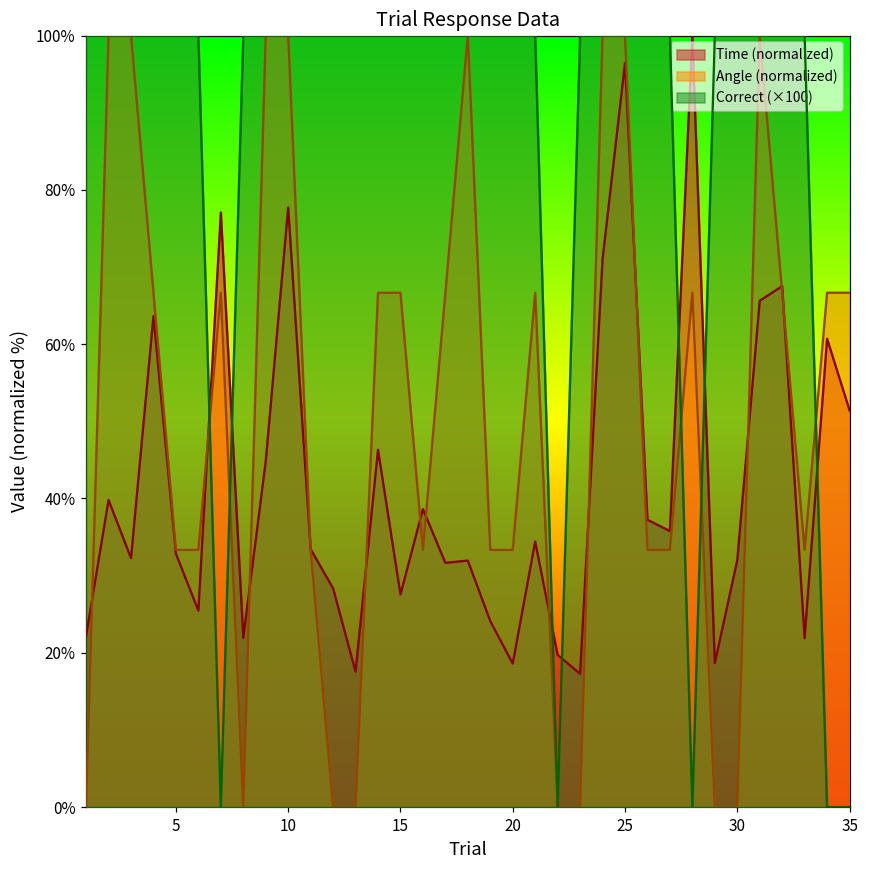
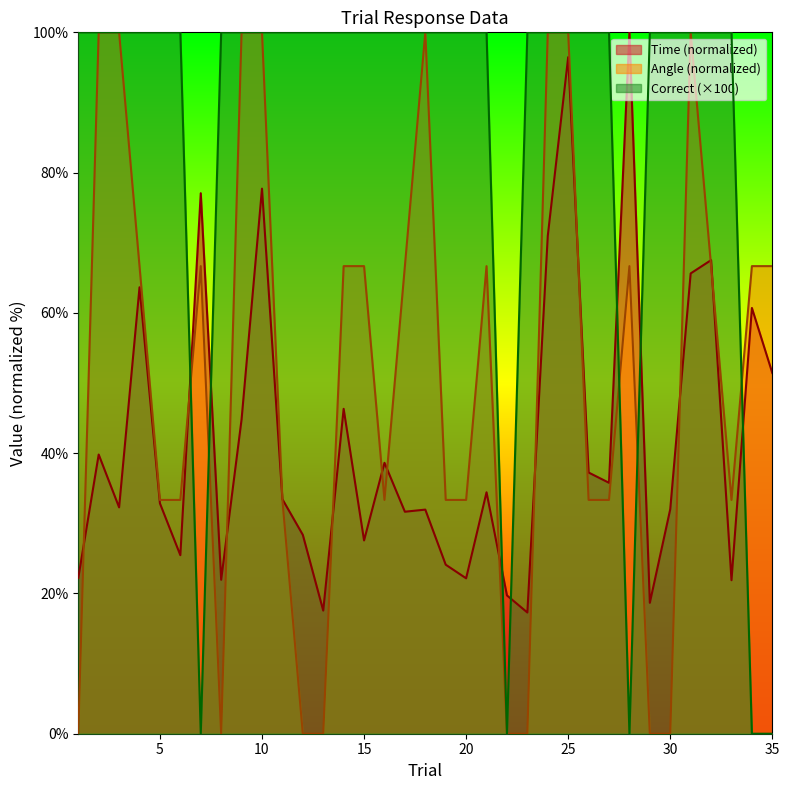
  {
    "Time (normalized)": {
      "5": "33%",
      "10": "78%",
      "15": "28%",
-     "20": "19%",
+     "20": "22%",
      "25": "96%",
      "30": "32%",
      "35": "51%"
    },
    "Angle (normalized)": {
      "5": "33%",
      "15": "67%",
      "20": "33%",
      "30": "0%",
      "35": "67%"
    },
    "Correct (×100)": {
      "5": "100%",
      "15": "100%",
      "20": "100%",
      "30": "100%",
      "35": "0%"
    }
  }
